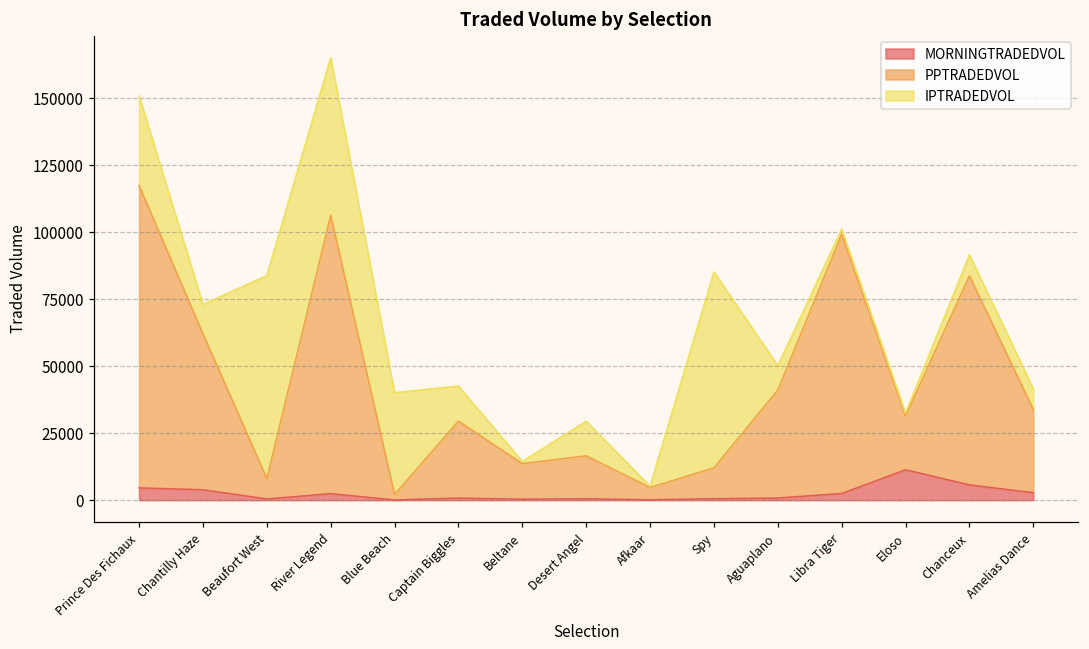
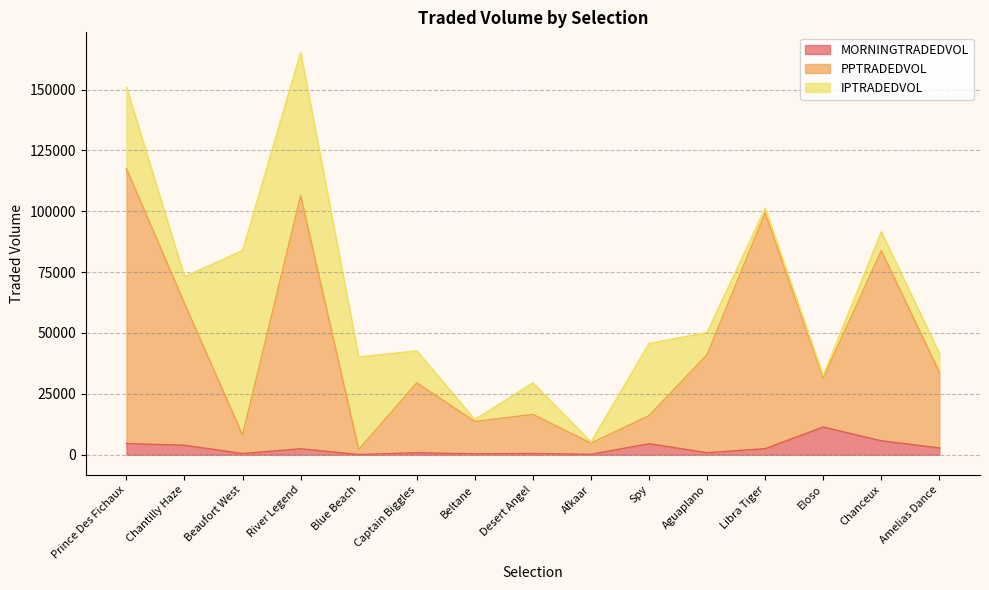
  {
    "MORNINGTRADEDVOL": {
      "Prince Des Fichaux": 5000,
      "Chantilly Haze": 4000,
      "Beaufort West": 0,
      "River Legend": 2000,
      "Blue Beach": 0,
      "Captain Biggles": 1000,
      "Beltane": 0,
      "Desert Angel": 0,
      "Afkaar": 0,
-     "Spy": 1000,
+     "Spy": 5000,
      "Aguaplano": 1000,
      "Libra Tiger": 2000,
      "Eloso": 11000,
      "Chanceux": 6000,
      "Amelias Dance": 3000
    },
    "PPTRADEDVOL": {
      "Prince Des Fichaux": 113000,
      "Chantilly Haze": 58000,
      "Beaufort West": 8000,
      "River Legend": 104000,
      "Blue Beach": 2000,
      "Captain Biggles": 29000,
      "Desert Angel": 16000,
      "Spy": 12000,
      "Aguaplano": 40000,
      "Libra Tiger": 97000,
      "Eloso": 20000,
      "Chanceux": 78000,
      "Amelias Dance": 31000
    },
    "IPTRADEDVOL": {
      "Prince Des Fichaux": 33000,
      "Chantilly Haze": 11000,
      "Beaufort West": 76000,
      "River Legend": 59000,
      "Blue Beach": 38000,
      "Captain Biggles": 13000,
      "Desert Angel": 13000,
-     "Spy": 73000,
+     "Spy": 30000,
      "Aguaplano": 9000,
      "Libra Tiger": 2000,
      "Eloso": 1000,
      "Chanceux": 8000,
      "Amelias Dance": 8000
    }
  }
